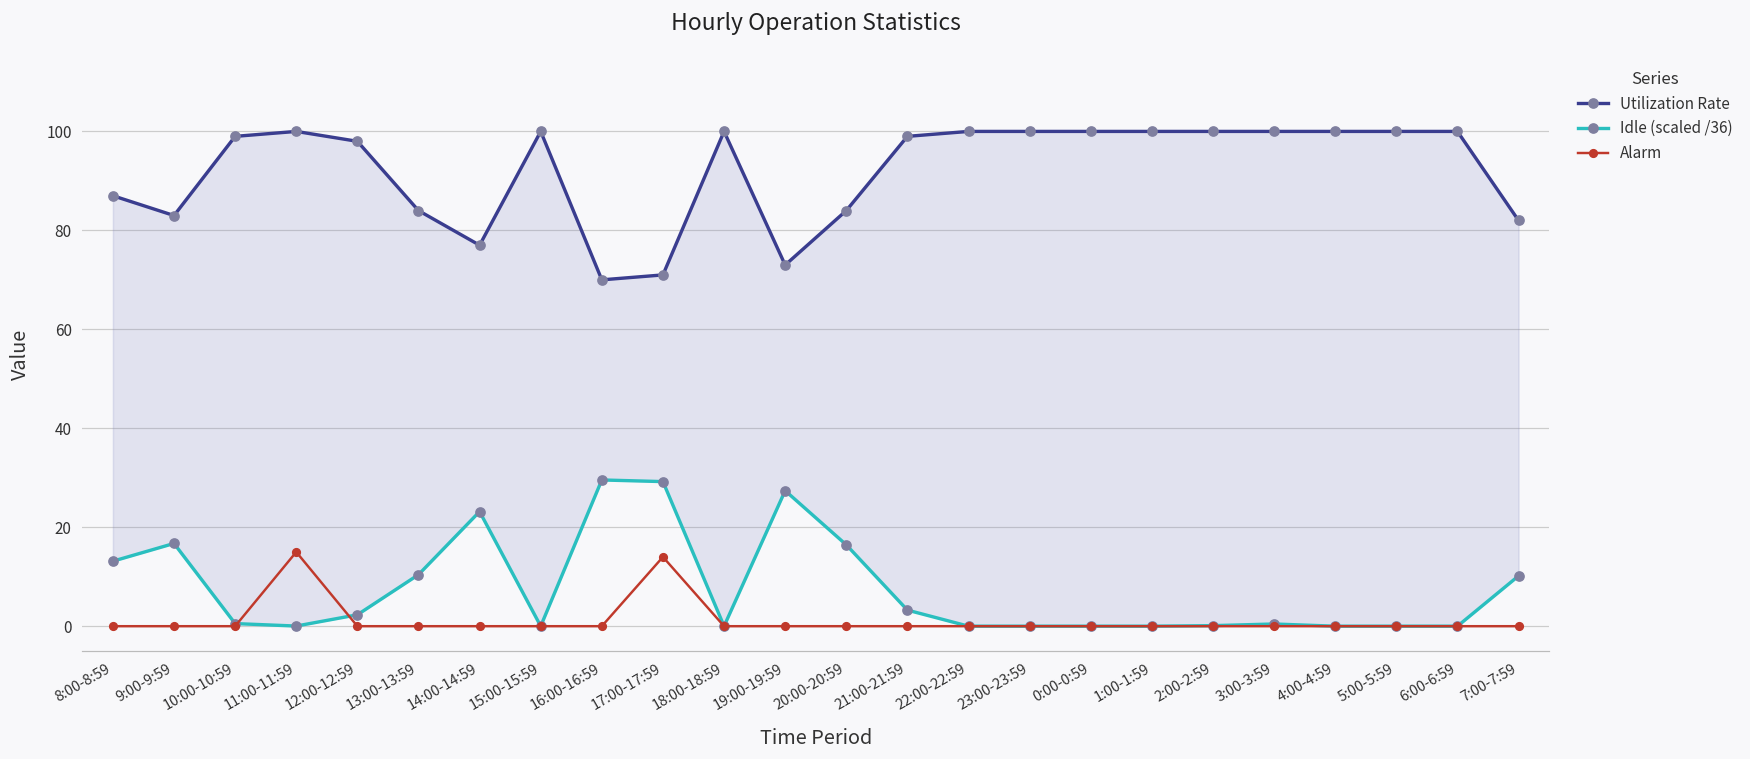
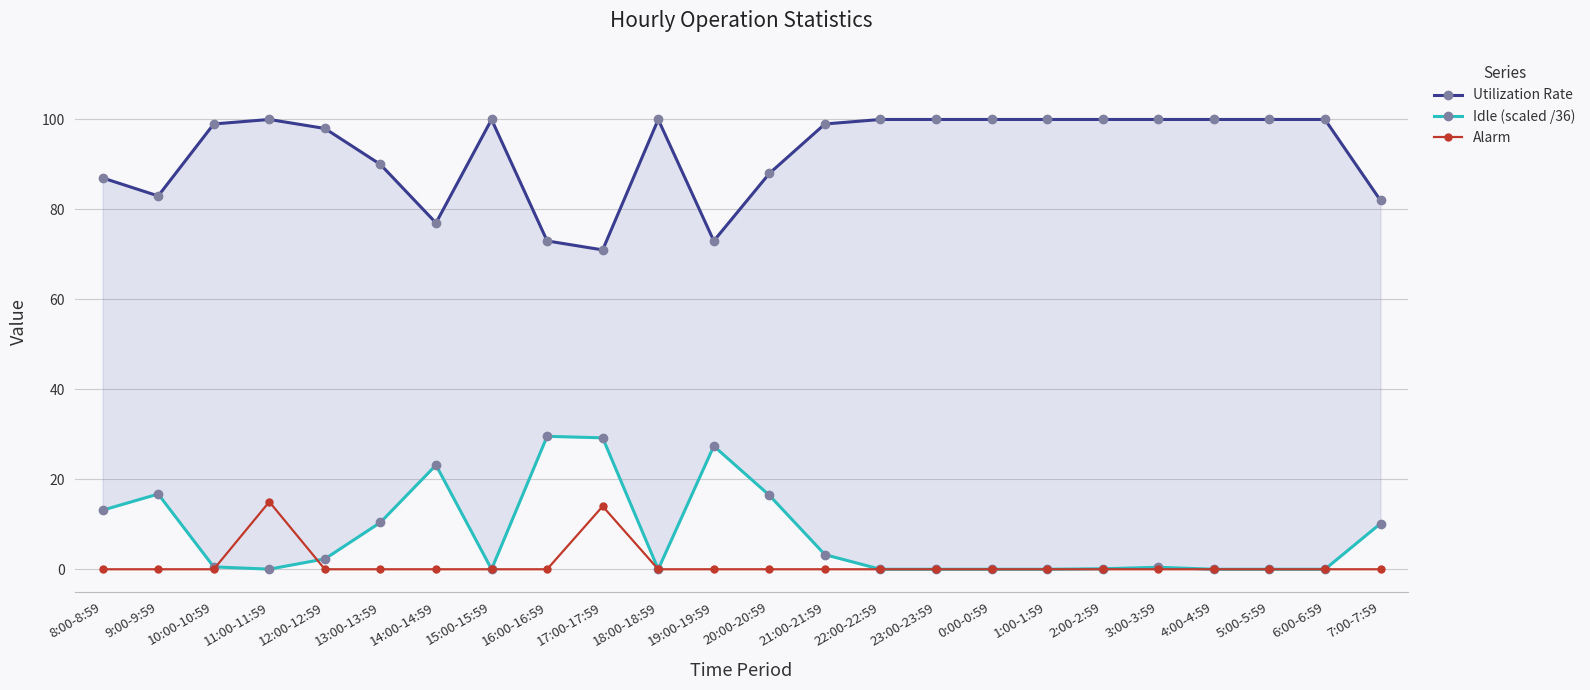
  {
    "Utilization Rate": {
      "8:00-8:59": 87,
      "9:00-9:59": 83,
      "10:00-10:59": 99,
      "11:00-11:59": 100,
      "12:00-12:59": 98,
-     "13:00-13:59": 84,
+     "13:00-13:59": 90,
      "14:00-14:59": 77,
      "15:00-15:59": 100,
-     "16:00-16:59": 70,
+     "16:00-16:59": 73,
      "17:00-17:59": 71,
      "18:00-18:59": 100,
      "19:00-19:59": 73,
-     "20:00-20:59": 84,
+     "20:00-20:59": 88,
      "21:00-21:59": 99,
      "22:00-22:59": 100,
      "23:00-23:59": 100,
      "0:00-0:59": 100,
      "1:00-1:59": 100,
      "2:00-2:59": 100,
      "3:00-3:59": 100,
      "4:00-4:59": 100,
      "5:00-5:59": 100,
      "6:00-6:59": 100,
      "7:00-7:59": 82
    },
    "Idle (scaled /36)": {
      "8:00-8:59": 13,
      "9:00-9:59": 17,
      "11:00-11:59": 0,
      "12:00-12:59": 2,
      "13:00-13:59": 10,
      "14:00-14:59": 23,
      "16:00-16:59": 30,
      "17:00-17:59": 29,
      "19:00-19:59": 27,
      "20:00-20:59": 16,
      "21:00-21:59": 3,
      "7:00-7:59": 10
    },
    "Alarm": {
      "8:00-8:59": 0,
      "9:00-9:59": 0,
      "11:00-11:59": 15,
      "12:00-12:59": 0,
      "13:00-13:59": 0,
      "14:00-14:59": 0,
      "16:00-16:59": 0,
      "17:00-17:59": 14,
      "19:00-19:59": 0,
      "20:00-20:59": 0,
      "21:00-21:59": 0,
      "7:00-7:59": 0
    }
  }
